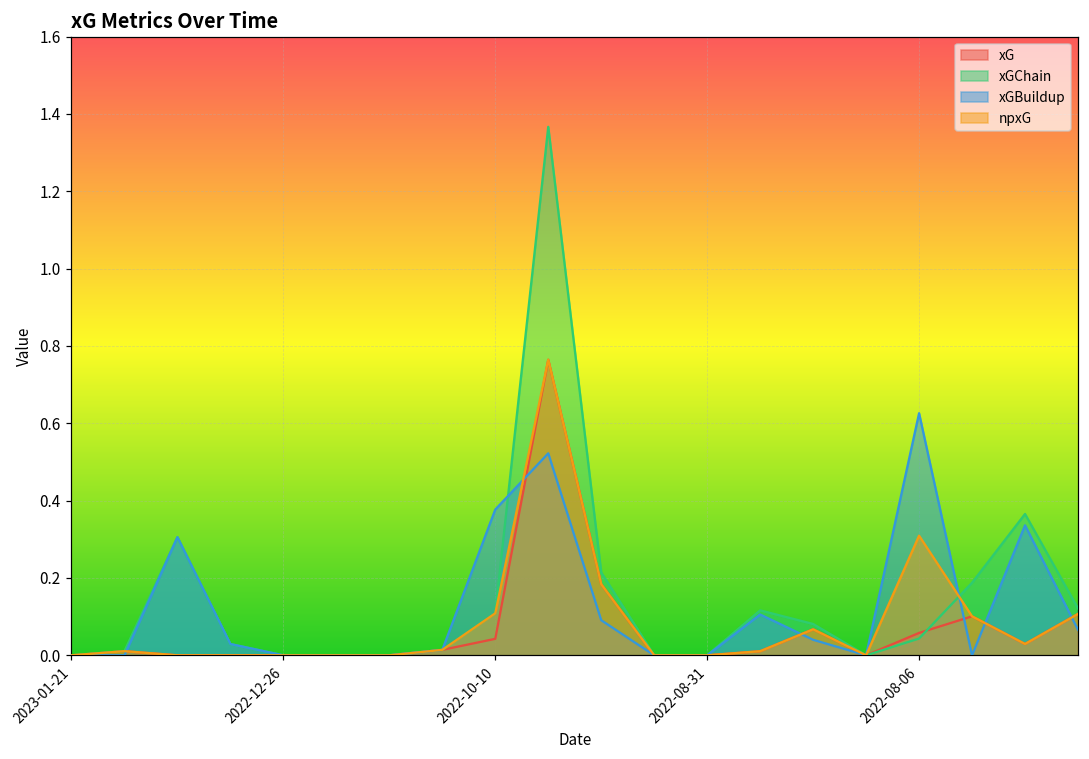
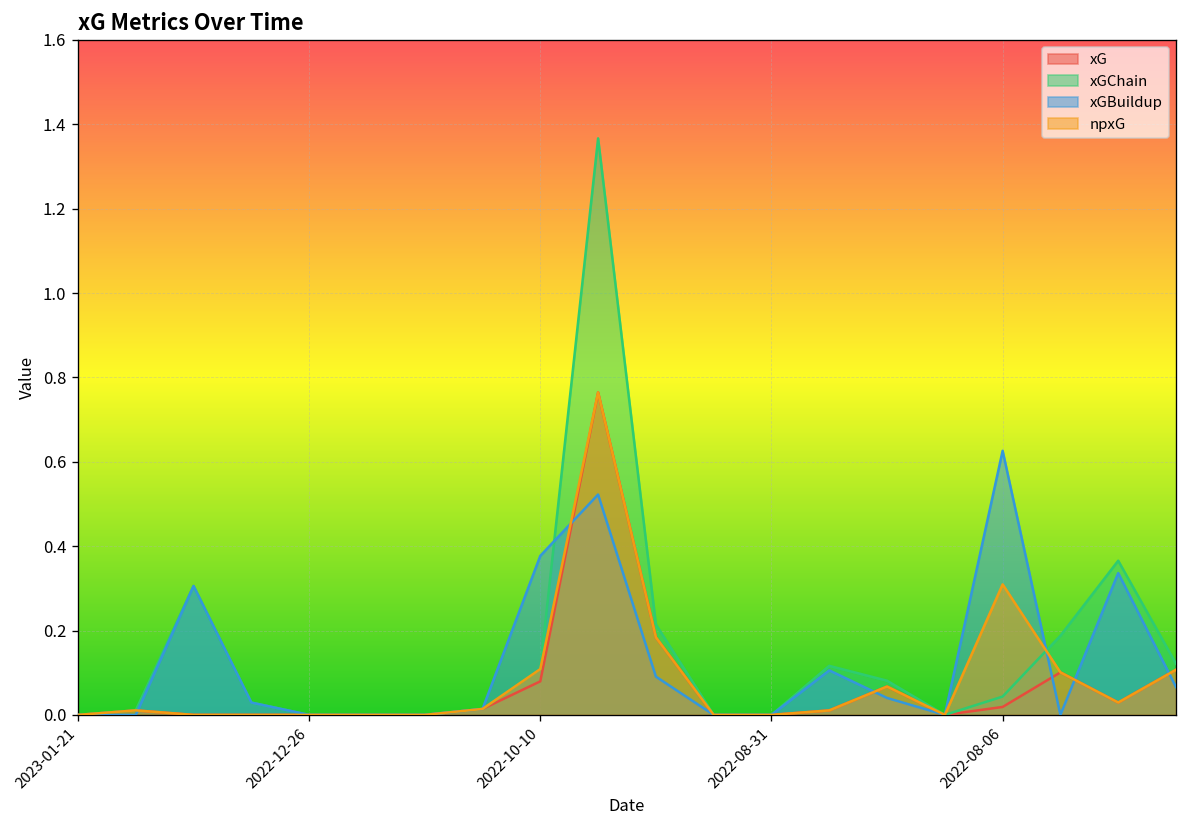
  {
    "xG": {
-     "2022-10-10": 0.04,
-     "2022-08-06": 0.06
+     "2022-10-10": 0.08,
+     "2022-08-06": 0.02
    },
    "xGChain": {
      "2022-08-06": 0.04
    },
    "xGBuildup": {
      "2022-10-10": 0.38,
      "2022-08-06": 0.63
    },
    "npxG": {
      "2022-08-06": 0.31
    }
  }
